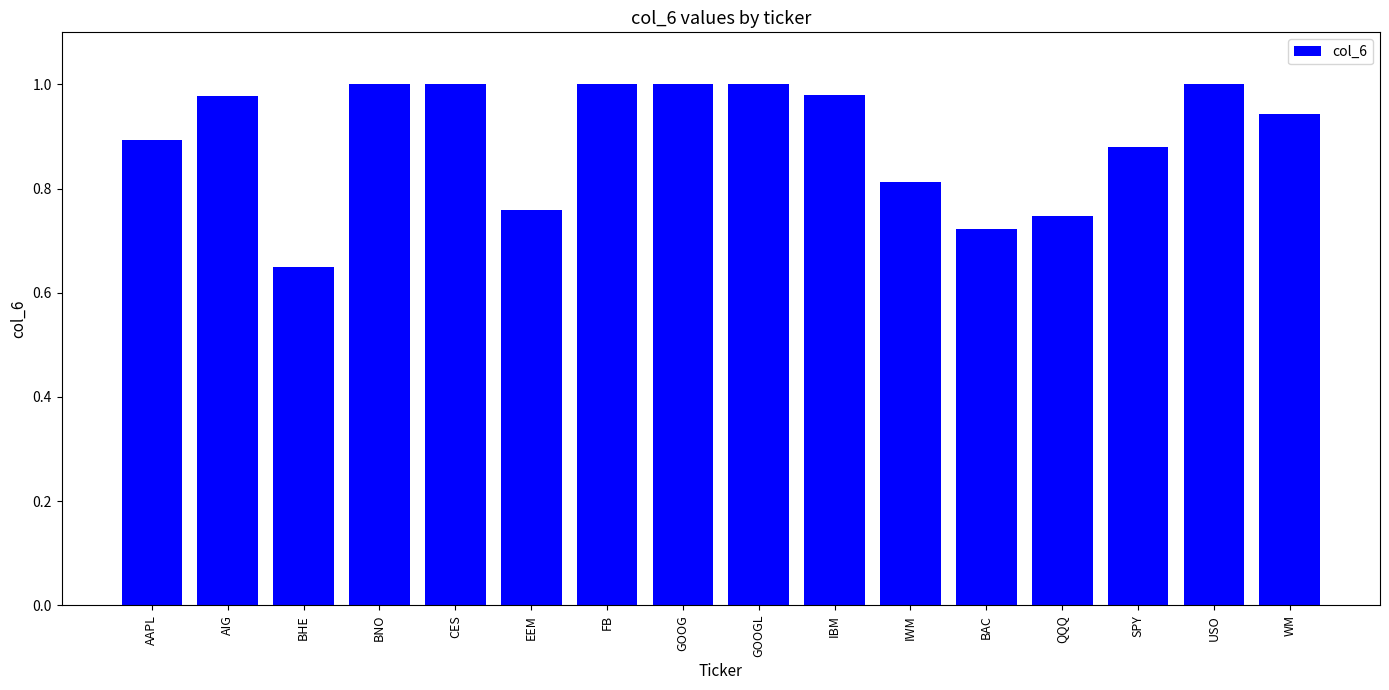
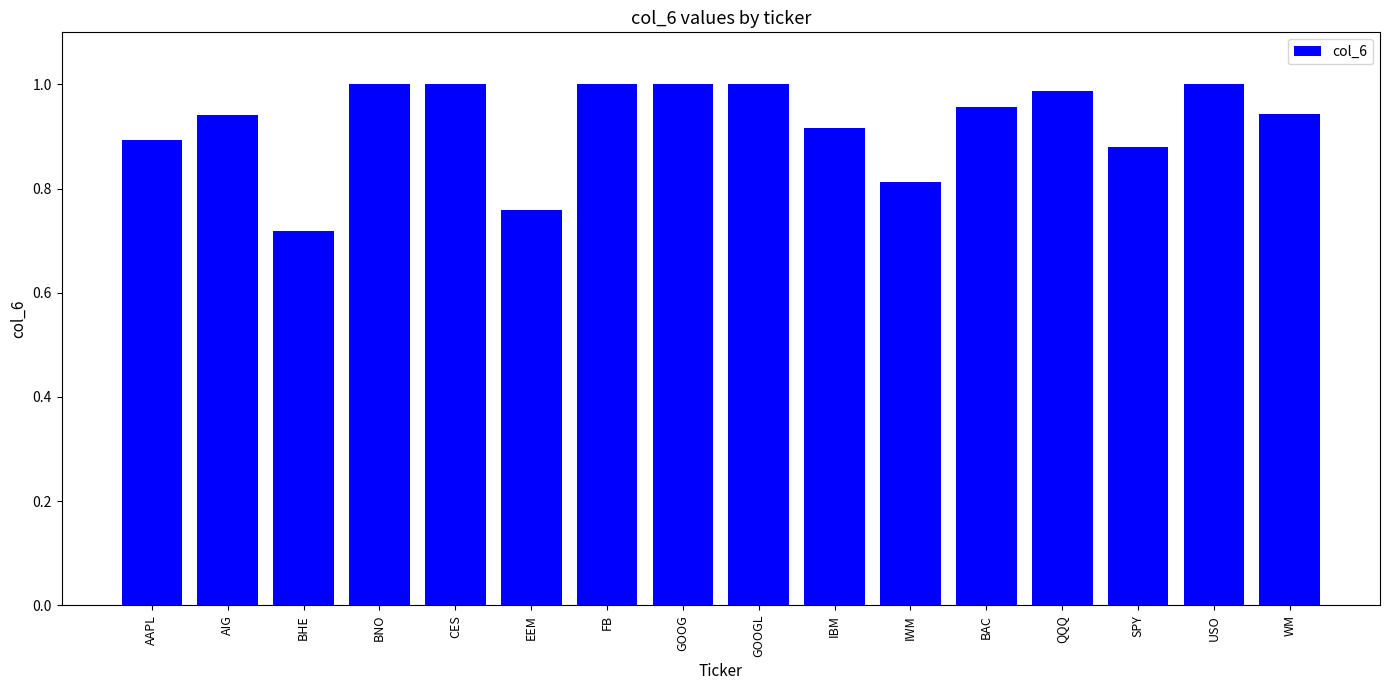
  {
    "AAPL": 0.89,
-   "AIG": 0.98,
-   "BHE": 0.65,
+   "AIG": 0.94,
+   "BHE": 0.72,
    "BNO": 1.00,
    "CES": 1.00,
    "EEM": 0.76,
    "FB": 1.00,
    "GOOG": 1.00,
    "GOOGL": 1.00,
-   "IBM": 0.98,
+   "IBM": 0.92,
    "IWM": 0.81,
-   "BAC": 0.72,
-   "QQQ": 0.75,
+   "BAC": 0.96,
+   "QQQ": 0.99,
    "SPY": 0.88,
    "USO": 1.00,
    "WM": 0.94
  }
